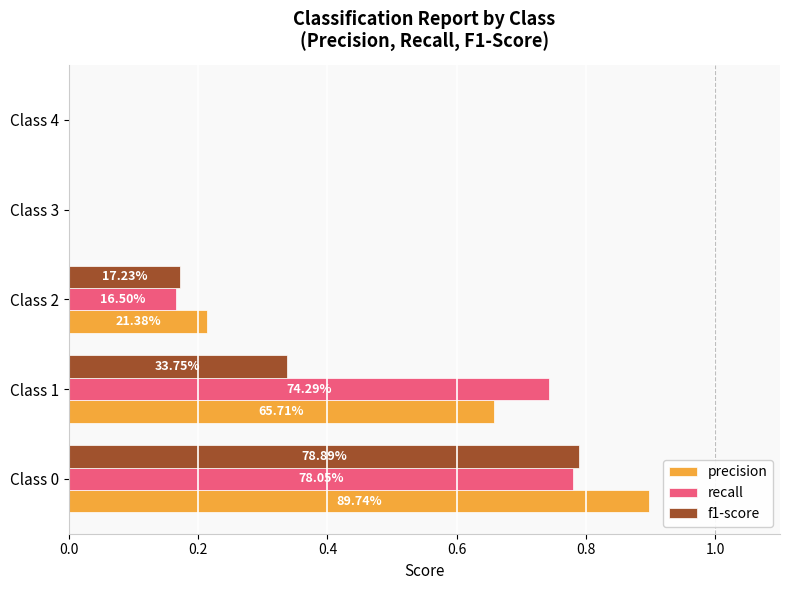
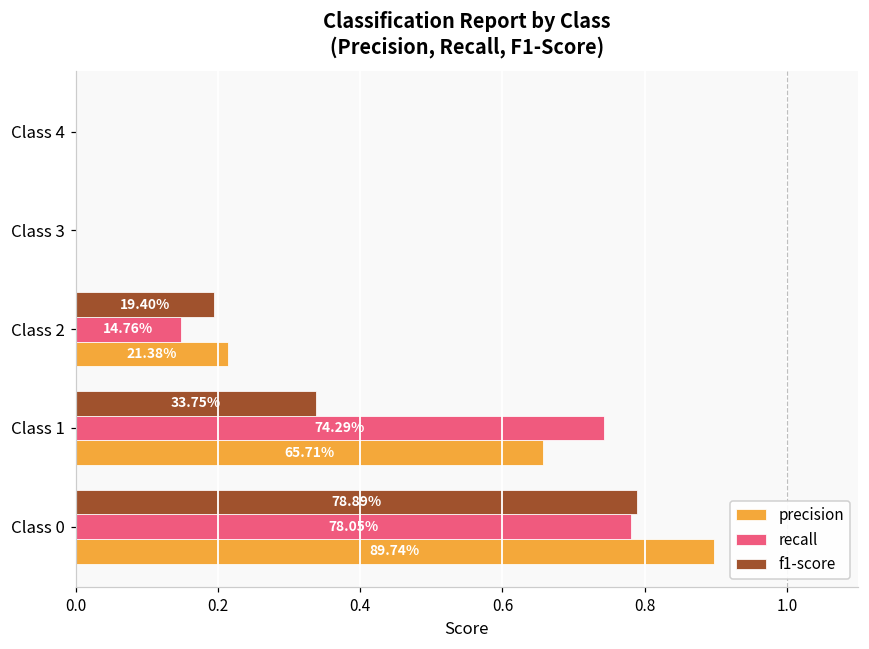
  {
    "precision": {
      "Class 2": "21.38%",
      "Class 1": "65.71%",
      "Class 0": "89.74%"
    },
    "recall": {
-     "Class 2": "16.50%",
+     "Class 2": "14.76%",
      "Class 1": "74.29%",
      "Class 0": "78.05%"
    },
    "f1-score": {
-     "Class 2": "17.23%",
+     "Class 2": "19.40%",
      "Class 1": "33.75%",
      "Class 0": "78.89%"
    }
  }
